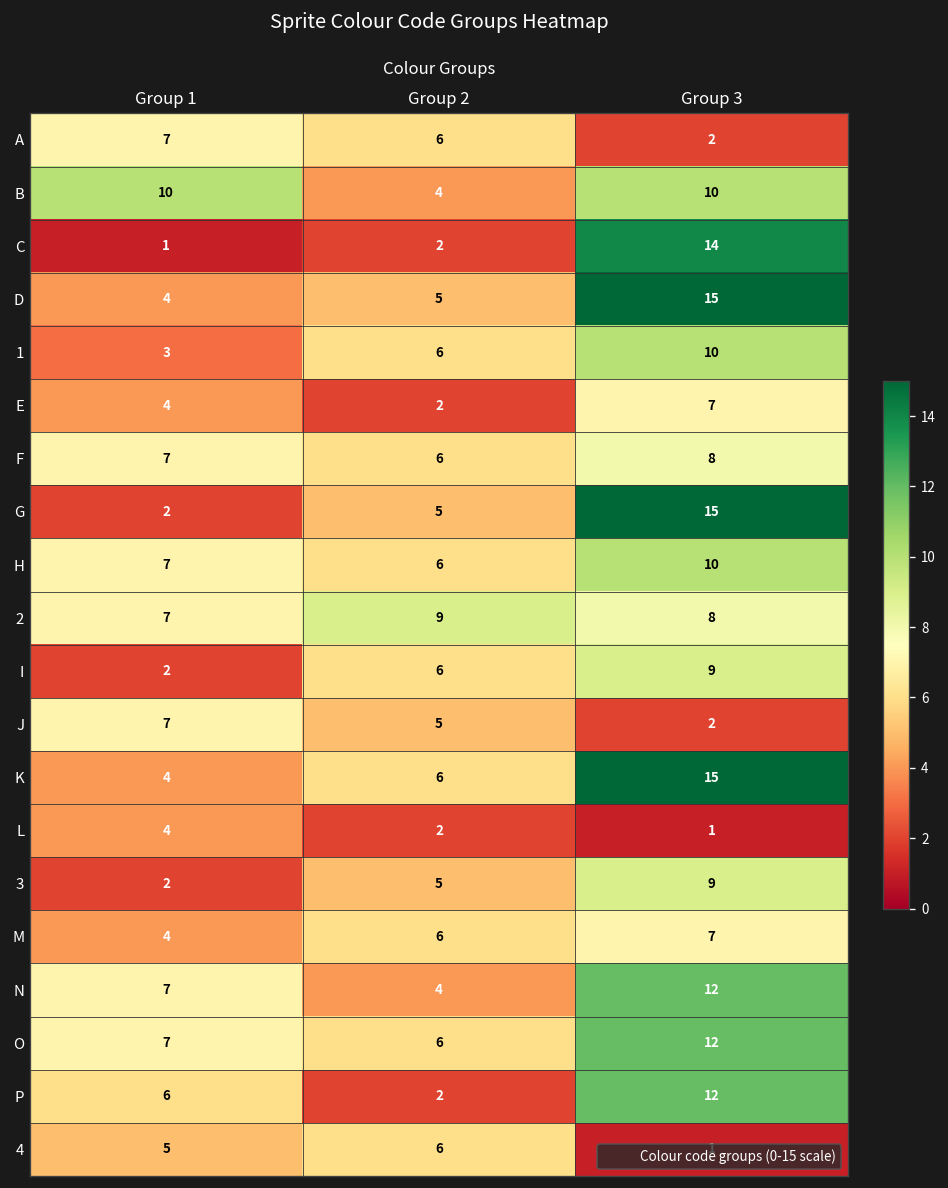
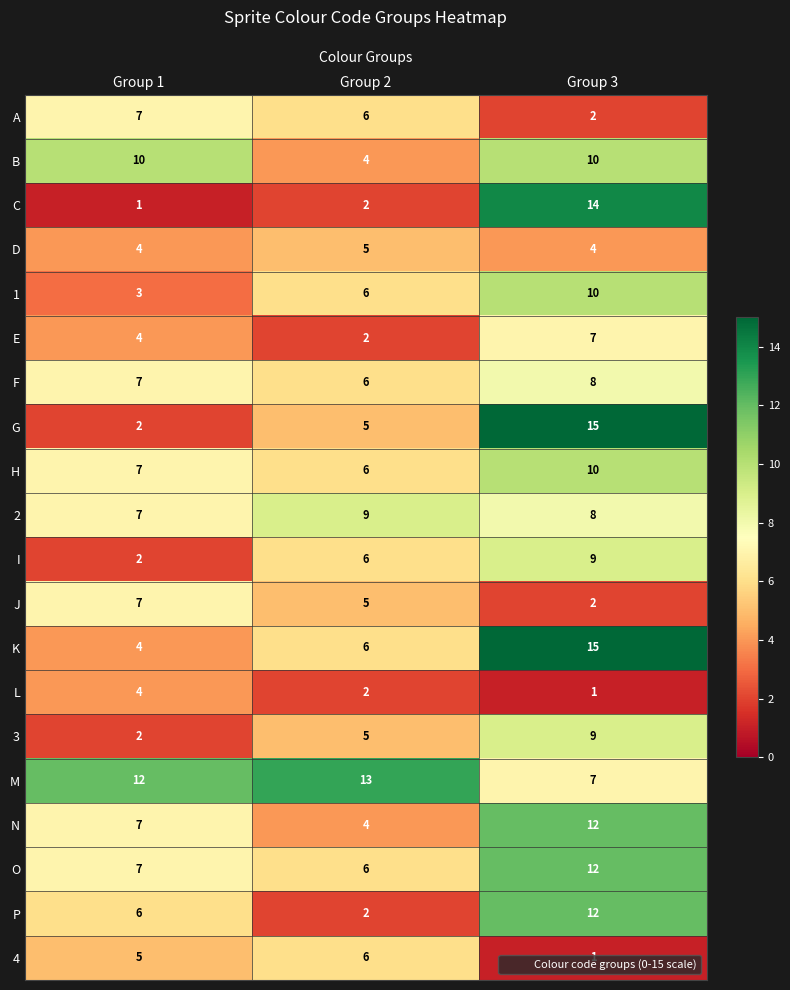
  {
    "A": {
      "Group 1": 7,
      "Group 2": 6,
      "Group 3": 2
    },
    "B": {
      "Group 1": 10,
      "Group 2": 4,
      "Group 3": 10
    },
    "C": {
      "Group 1": 1,
      "Group 2": 2,
      "Group 3": 14
    },
    "D": {
      "Group 1": 4,
      "Group 2": 5,
-     "Group 3": 15
+     "Group 3": 4
    },
    "1": {
      "Group 1": 3,
      "Group 2": 6,
      "Group 3": 10
    },
    "E": {
      "Group 1": 4,
      "Group 2": 2,
      "Group 3": 7
    },
    "F": {
      "Group 1": 7,
      "Group 2": 6,
      "Group 3": 8
    },
    "G": {
      "Group 1": 2,
      "Group 2": 5,
      "Group 3": 15
    },
    "H": {
      "Group 1": 7,
      "Group 2": 6,
      "Group 3": 10
    },
    "2": {
      "Group 1": 7,
      "Group 2": 9,
      "Group 3": 8
    },
    "I": {
      "Group 1": 2,
      "Group 2": 6,
      "Group 3": 9
    },
    "J": {
      "Group 1": 7,
      "Group 2": 5,
      "Group 3": 2
    },
    "K": {
      "Group 1": 4,
      "Group 2": 6,
      "Group 3": 15
    },
    "L": {
      "Group 1": 4,
      "Group 2": 2,
      "Group 3": 1
    },
    "3": {
      "Group 1": 2,
      "Group 2": 5,
      "Group 3": 9
    },
    "M": {
-     "Group 1": 4,
-     "Group 2": 6,
+     "Group 1": 12,
+     "Group 2": 13,
      "Group 3": 7
    },
    "N": {
      "Group 1": 7,
      "Group 2": 4,
      "Group 3": 12
    },
    "O": {
      "Group 1": 7,
      "Group 2": 6,
      "Group 3": 12
    },
    "P": {
      "Group 1": 6,
      "Group 2": 2,
      "Group 3": 12
    },
    "4": {
      "Group 1": 5,
      "Group 2": 6
    }
  }
